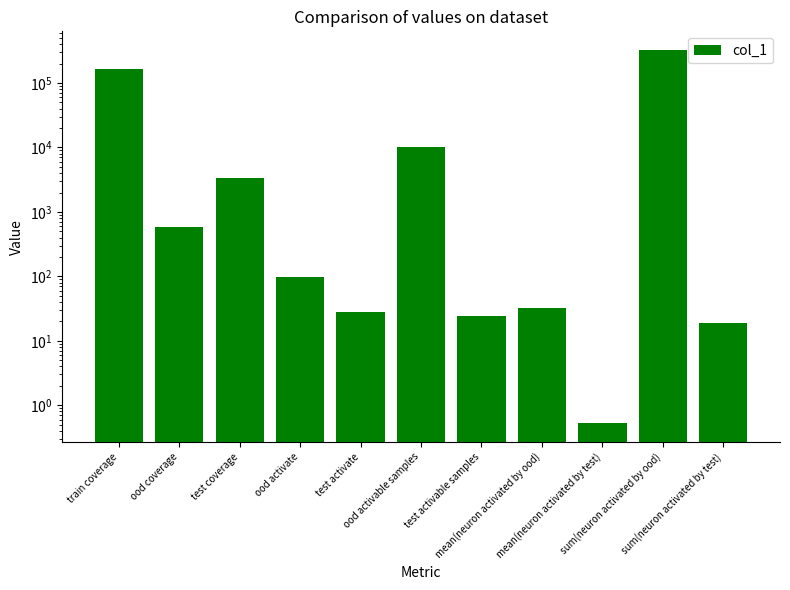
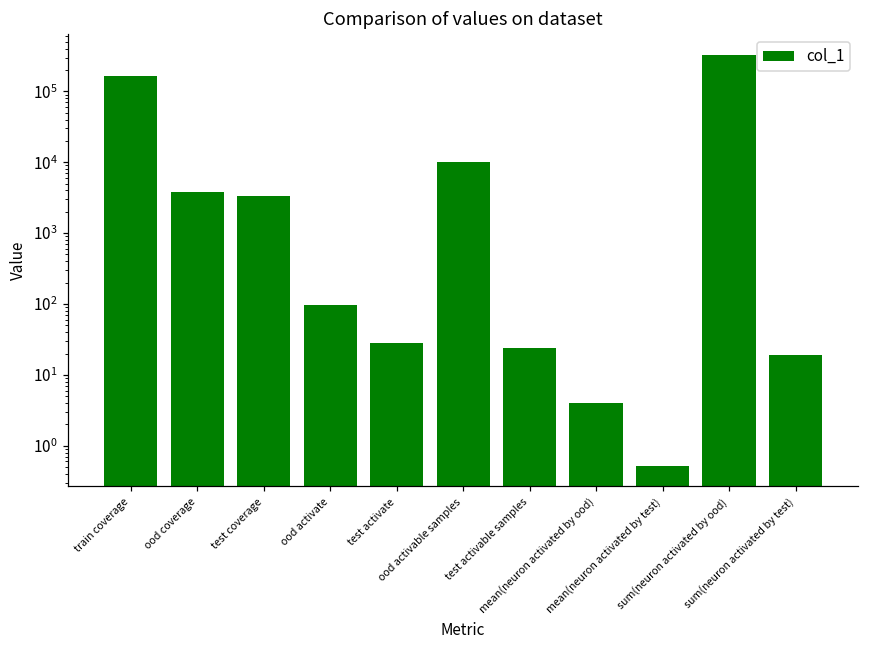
  {
    "train coverage": 160000,
-   "ood coverage": 600,
+   "ood coverage": 4000,
    "test coverage": 3000,
    "ood activate": 100,
    "test activate": 30,
    "ood activable samples": 10000,
    "test activable samples": 24,
-   "mean(neuron activated by ood)": 30,
+   "mean(neuron activated by ood)": 4,
    "mean(neuron activated by test)": 0.5,
    "sum(neuron activated by ood)": 300000,
    "sum(neuron activated by test)": 19
  }
